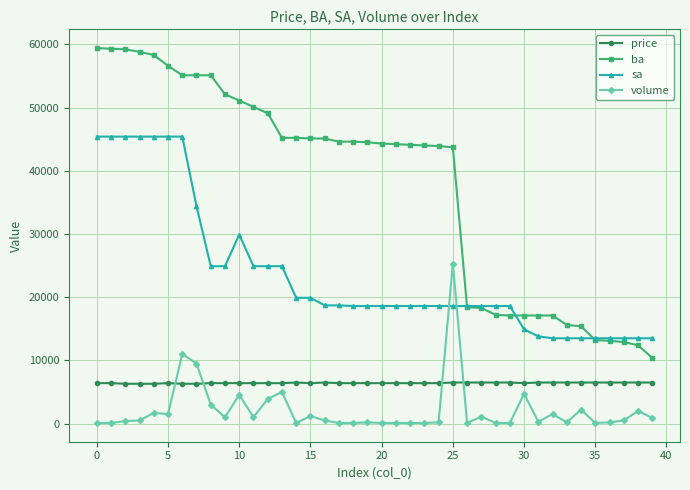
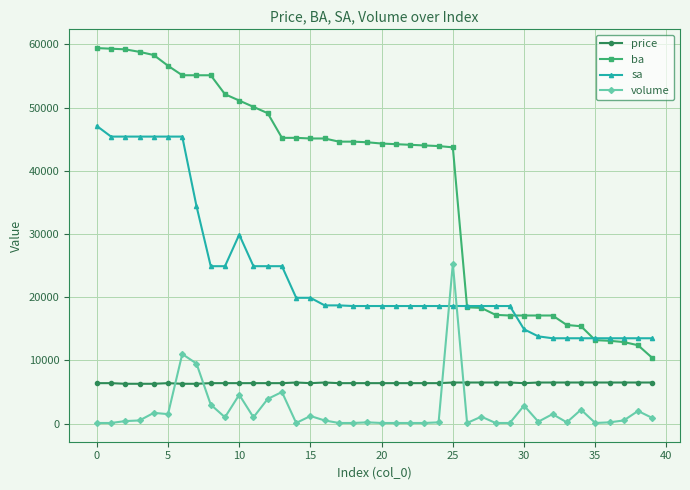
  {
    "sa": {
-     "0": 45000,
+     "0": 47000,
      "5": 45000,
      "10": 30000,
      "15": 20000,
      "20": 19000,
      "25": 19000,
      "30": 15000
    },
    "volume": {
      "0": 0,
      "5": 2000,
      "10": 5000,
      "15": 1000,
      "20": 0,
      "25": 25000,
-     "30": 5000,
+     "30": 3000,
      "35": 0
    }
  }
